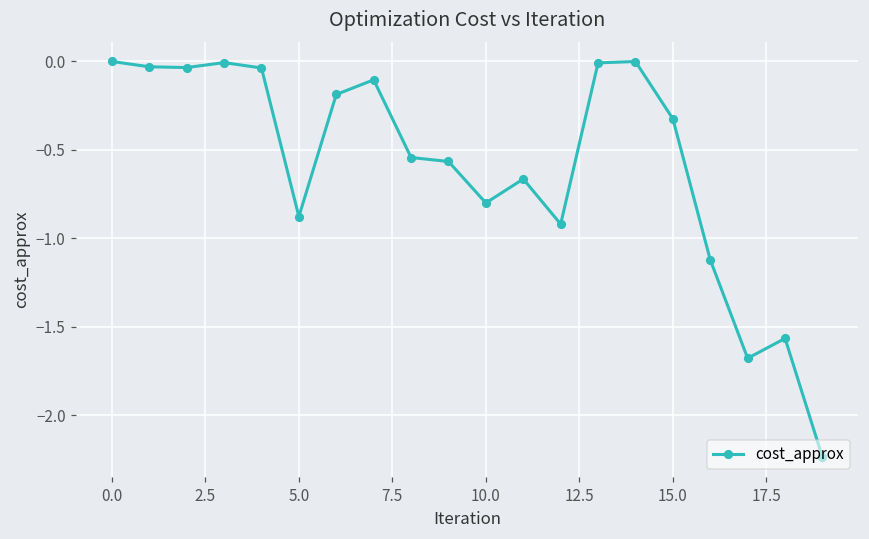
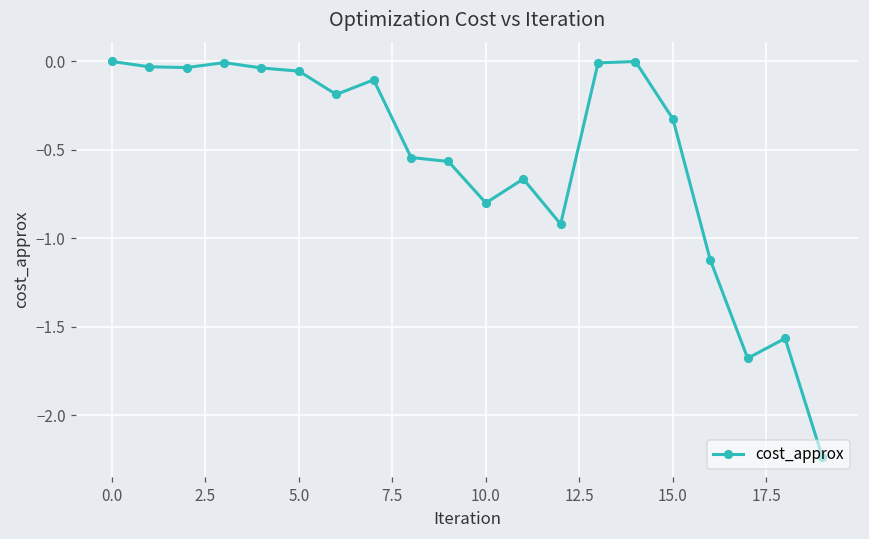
  {
    "0.0": 0.00,
-   "5.0": -0.88,
+   "5.0": -0.05,
    "10.0": -0.80,
    "15.0": -0.32
  }
